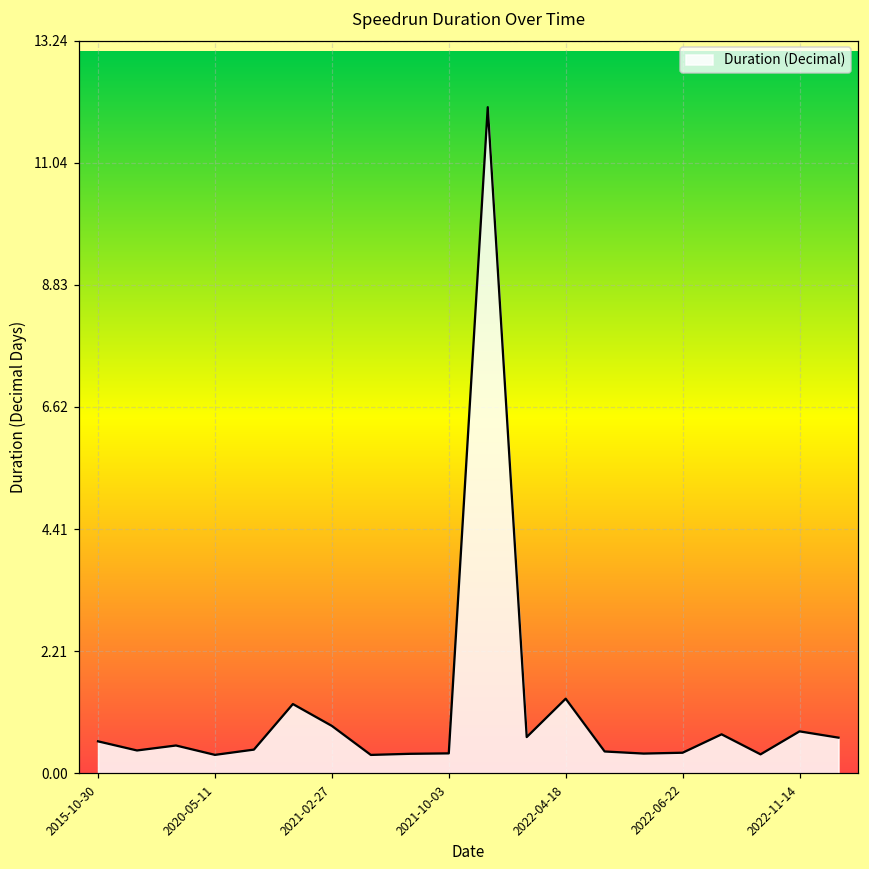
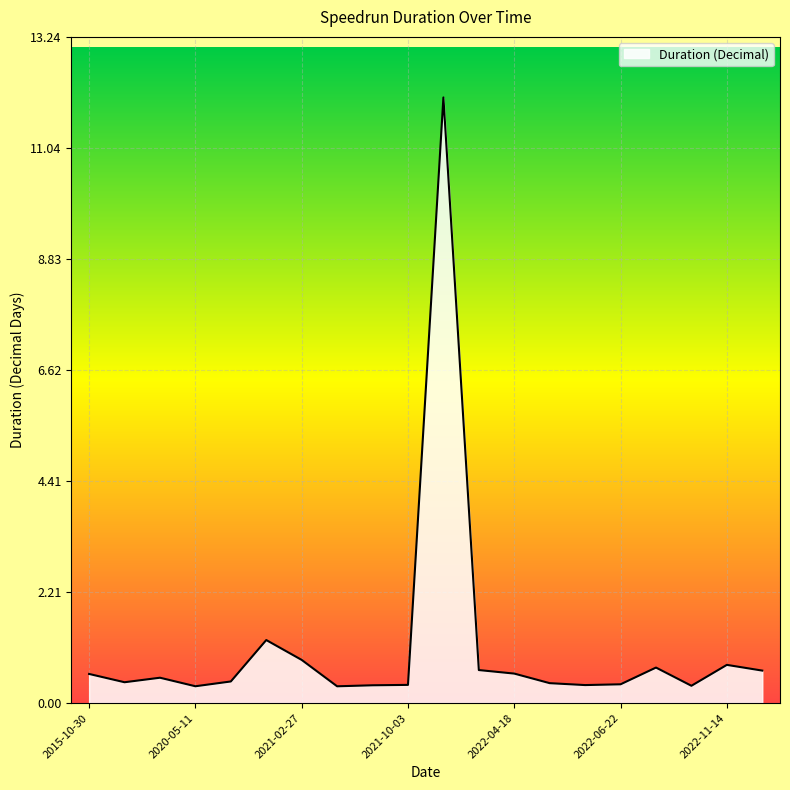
  {
    "2020-05-11": 0.3,
    "2021-02-27": 0.9,
-   "2022-04-18": 1.3
+   "2022-04-18": 0.6
  }
